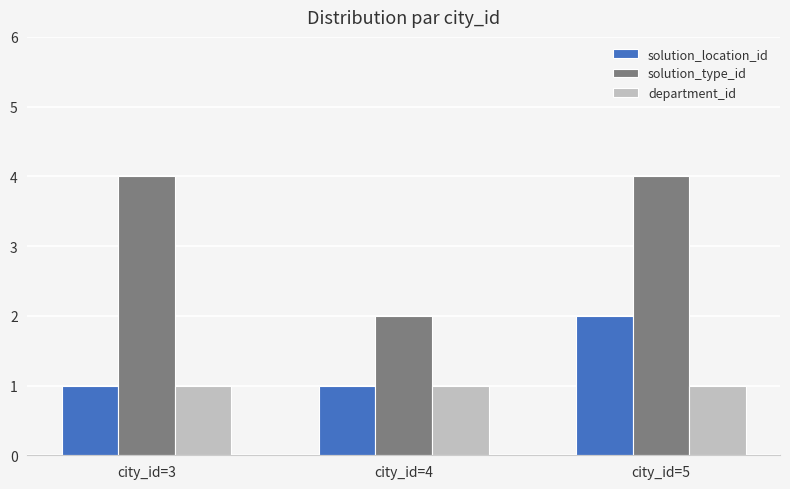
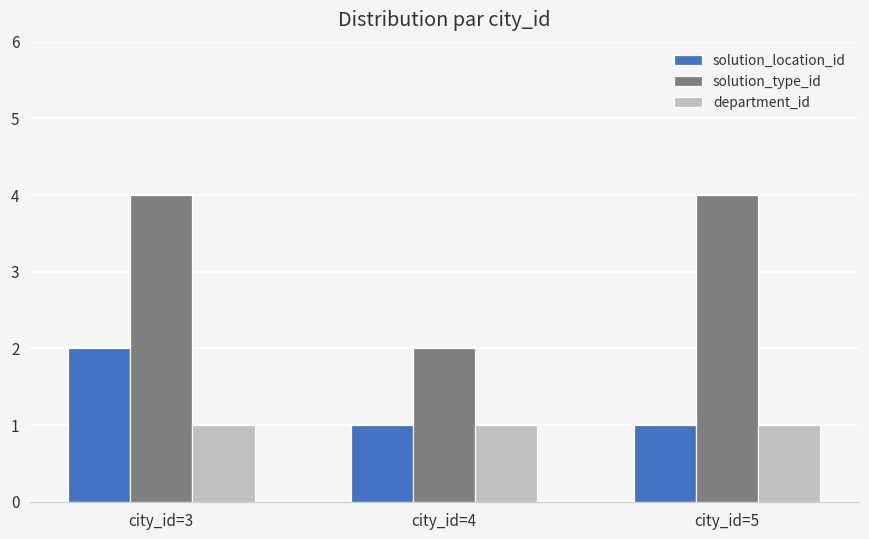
  {
    "solution_location_id": {
-     "city_id=3": 1,
+     "city_id=3": 2,
      "city_id=4": 1,
-     "city_id=5": 2
+     "city_id=5": 1
    },
    "solution_type_id": {
      "city_id=3": 4,
      "city_id=4": 2,
      "city_id=5": 4
    },
    "department_id": {
      "city_id=3": 1,
      "city_id=4": 1,
      "city_id=5": 1
    }
  }
